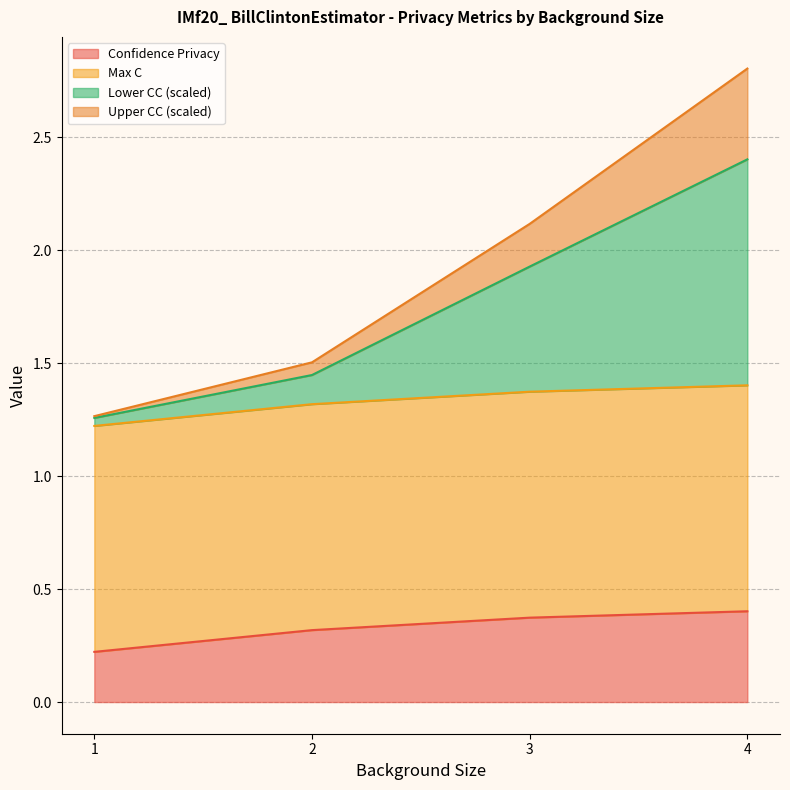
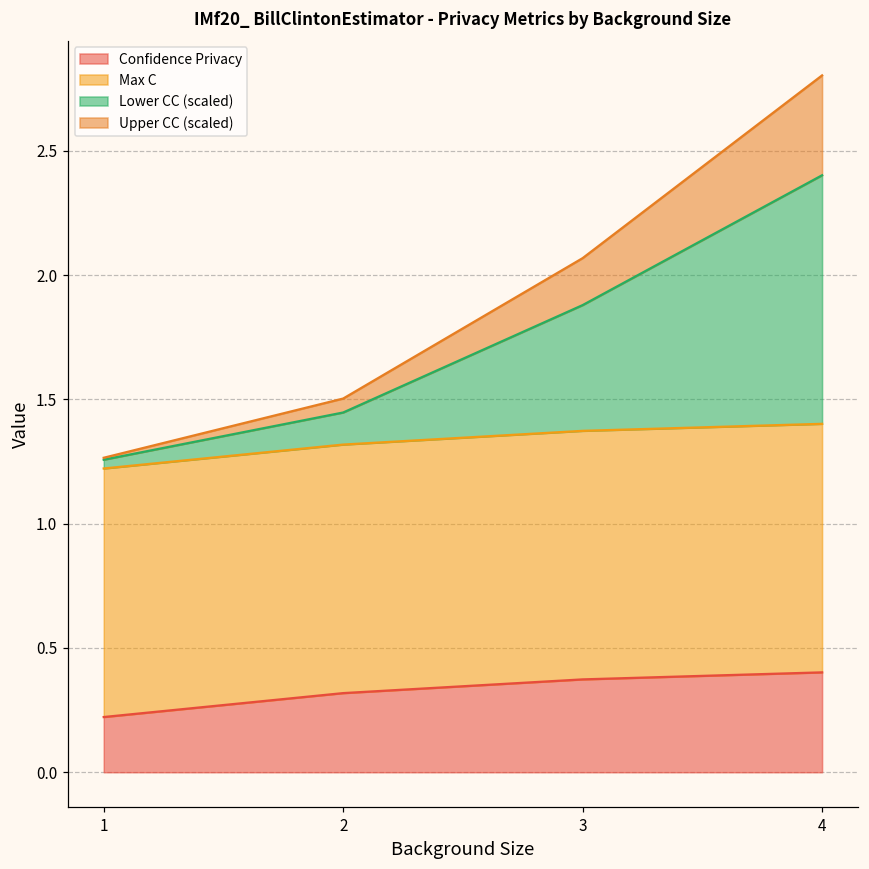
  {
    "Lower CC (scaled)": {
      "2": 0.13,
-     "3": 0.55,
+     "3": 0.51,
      "4": 1.00
    }
  }
